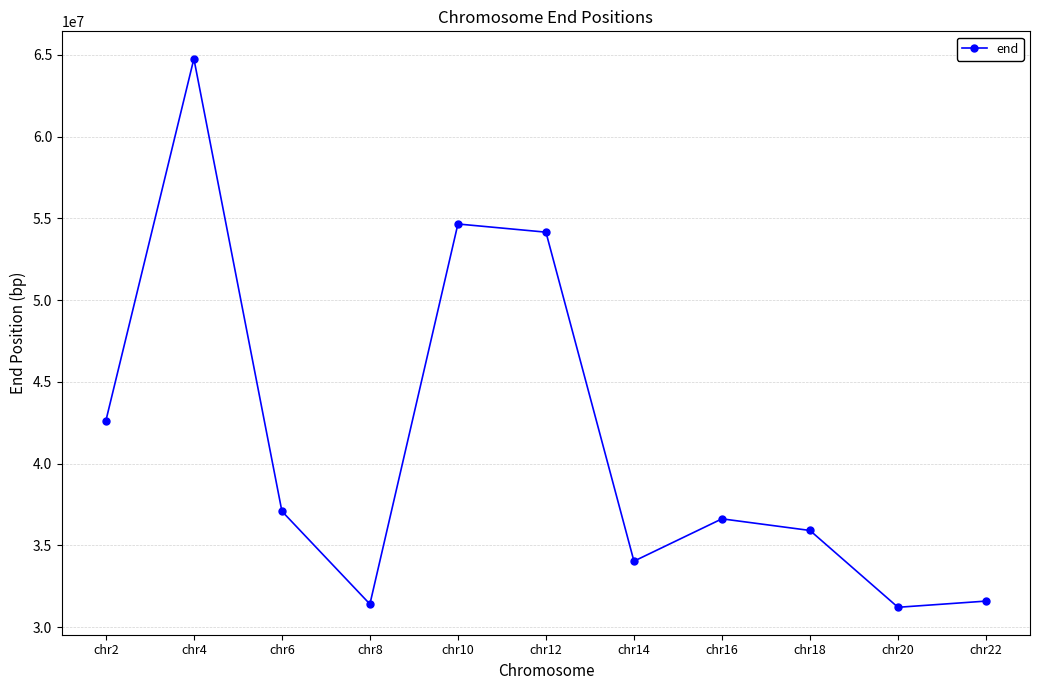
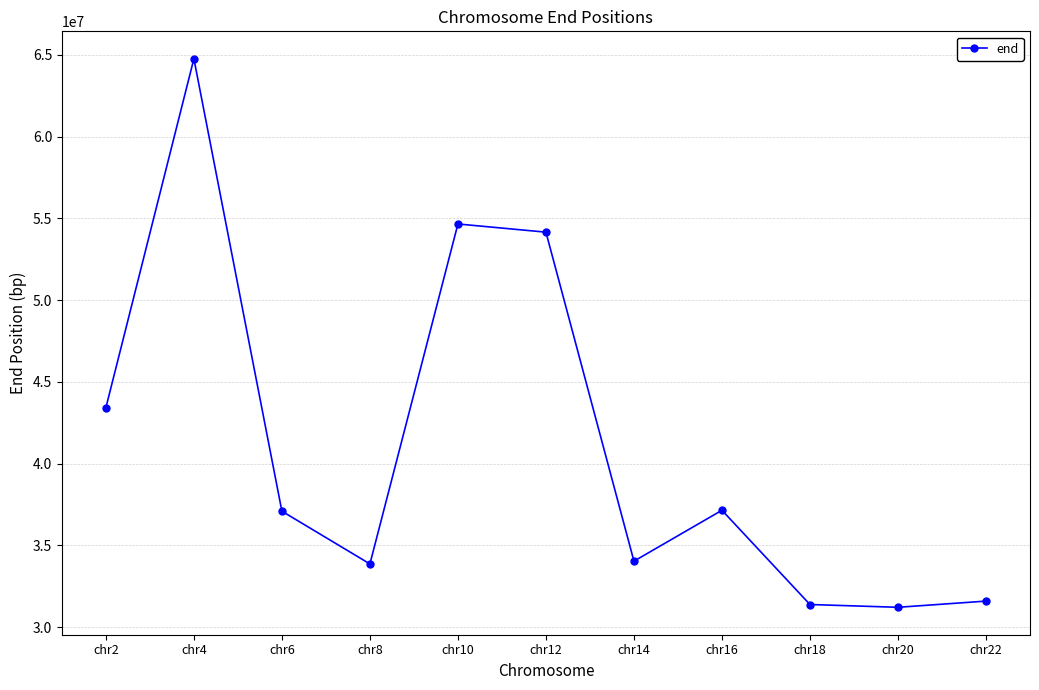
  {
-   "chr2": 42600000,
+   "chr2": 43400000,
    "chr4": 64800000,
    "chr6": 37100000,
-   "chr8": 31400000,
+   "chr8": 33900000,
    "chr10": 54700000,
    "chr12": 54200000,
    "chr14": 34000000,
-   "chr16": 36600000,
-   "chr18": 35900000,
+   "chr16": 37100000,
+   "chr18": 31400000,
    "chr20": 31200000,
    "chr22": 31600000
  }
